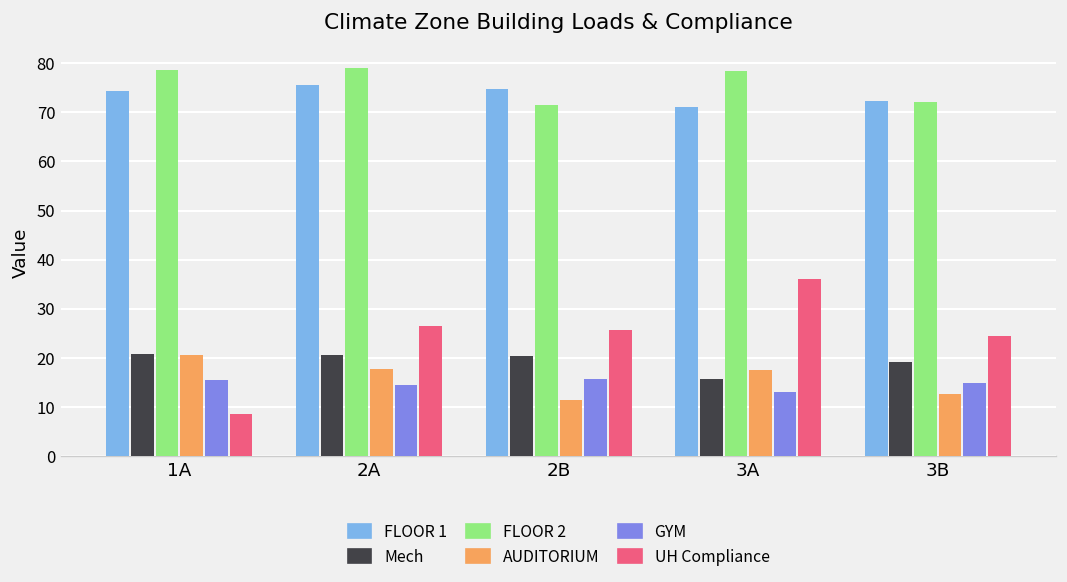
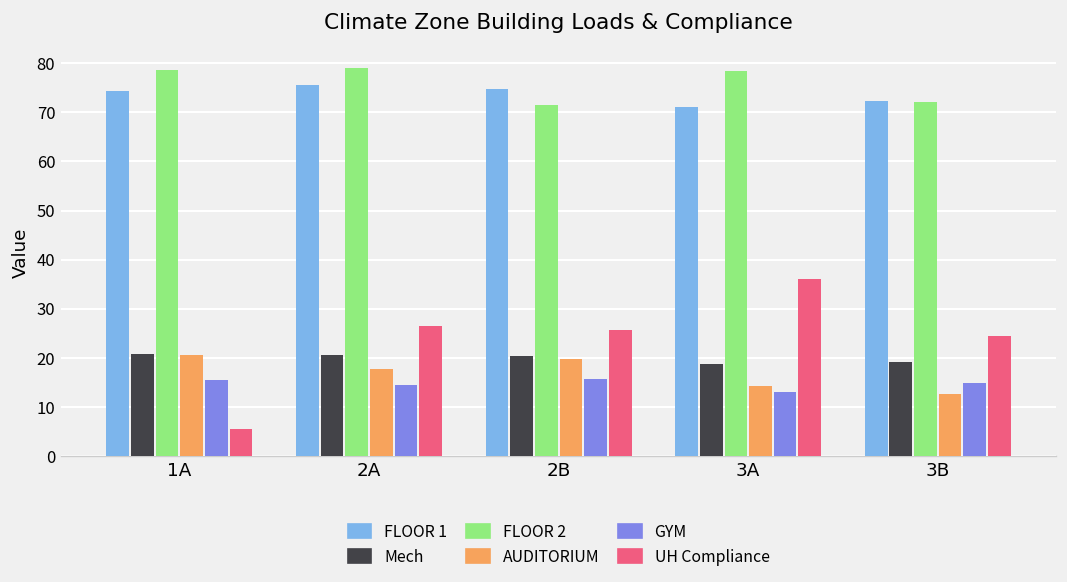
  {
    "Mech": {
      "1A": 21,
      "2A": 21,
      "2B": 20,
-     "3A": 16,
+     "3A": 19,
      "3B": 19
    },
    "FLOOR 2": {
      "1A": 79,
      "2A": 79,
      "2B": 72,
      "3A": 78,
      "3B": 72
    },
    "AUDITORIUM": {
      "1A": 21,
      "2A": 18,
-     "2B": 12,
-     "3A": 18,
+     "2B": 20,
+     "3A": 14,
      "3B": 13
    },
    "UH Compliance": {
-     "1A": 9,
+     "1A": 5,
      "2A": 27,
      "2B": 26,
      "3A": 36,
      "3B": 24
    }
  }
